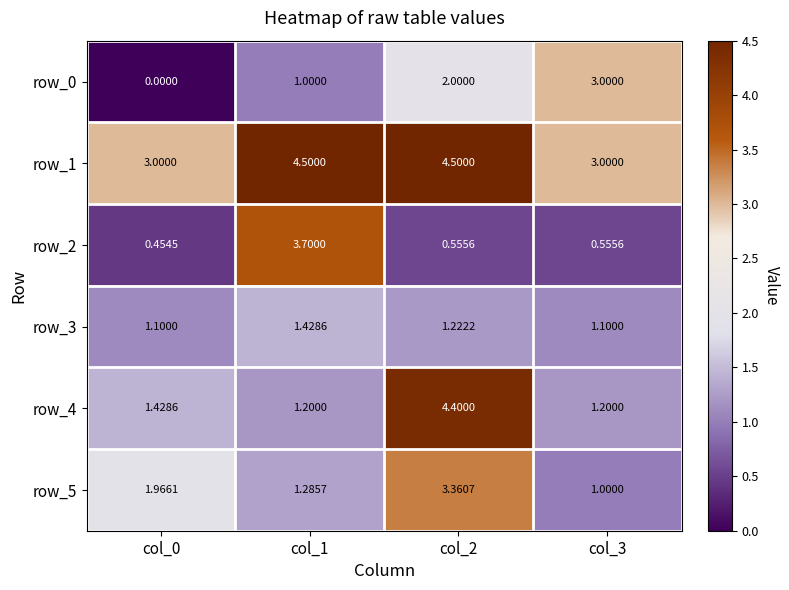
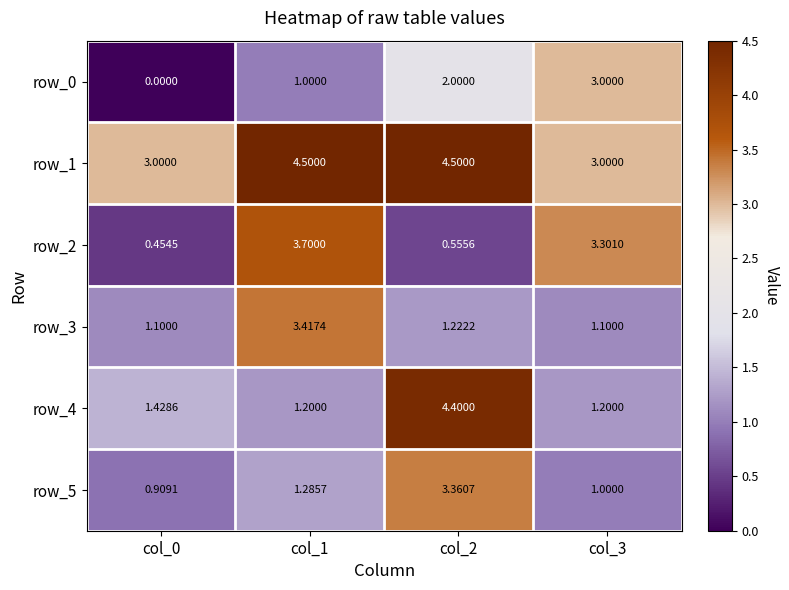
  {
    "row_0": {
      "col_0": 0.0000,
      "col_1": 1.0000,
      "col_2": 2.0000,
      "col_3": 3.0000
    },
    "row_1": {
      "col_0": 3.0000,
      "col_1": 4.5000,
      "col_2": 4.5000,
      "col_3": 3.0000
    },
    "row_2": {
      "col_0": 0.4545,
      "col_1": 3.7000,
      "col_2": 0.5556,
-     "col_3": 0.5556
+     "col_3": 3.3010
    },
    "row_3": {
      "col_0": 1.1000,
-     "col_1": 1.4286,
+     "col_1": 3.4174,
      "col_2": 1.2222,
      "col_3": 1.1000
    },
    "row_4": {
      "col_0": 1.4286,
      "col_1": 1.2000,
      "col_2": 4.4000,
      "col_3": 1.2000
    },
    "row_5": {
-     "col_0": 1.9661,
+     "col_0": 0.9091,
      "col_1": 1.2857,
      "col_2": 3.3607,
      "col_3": 1.0000
    }
  }
